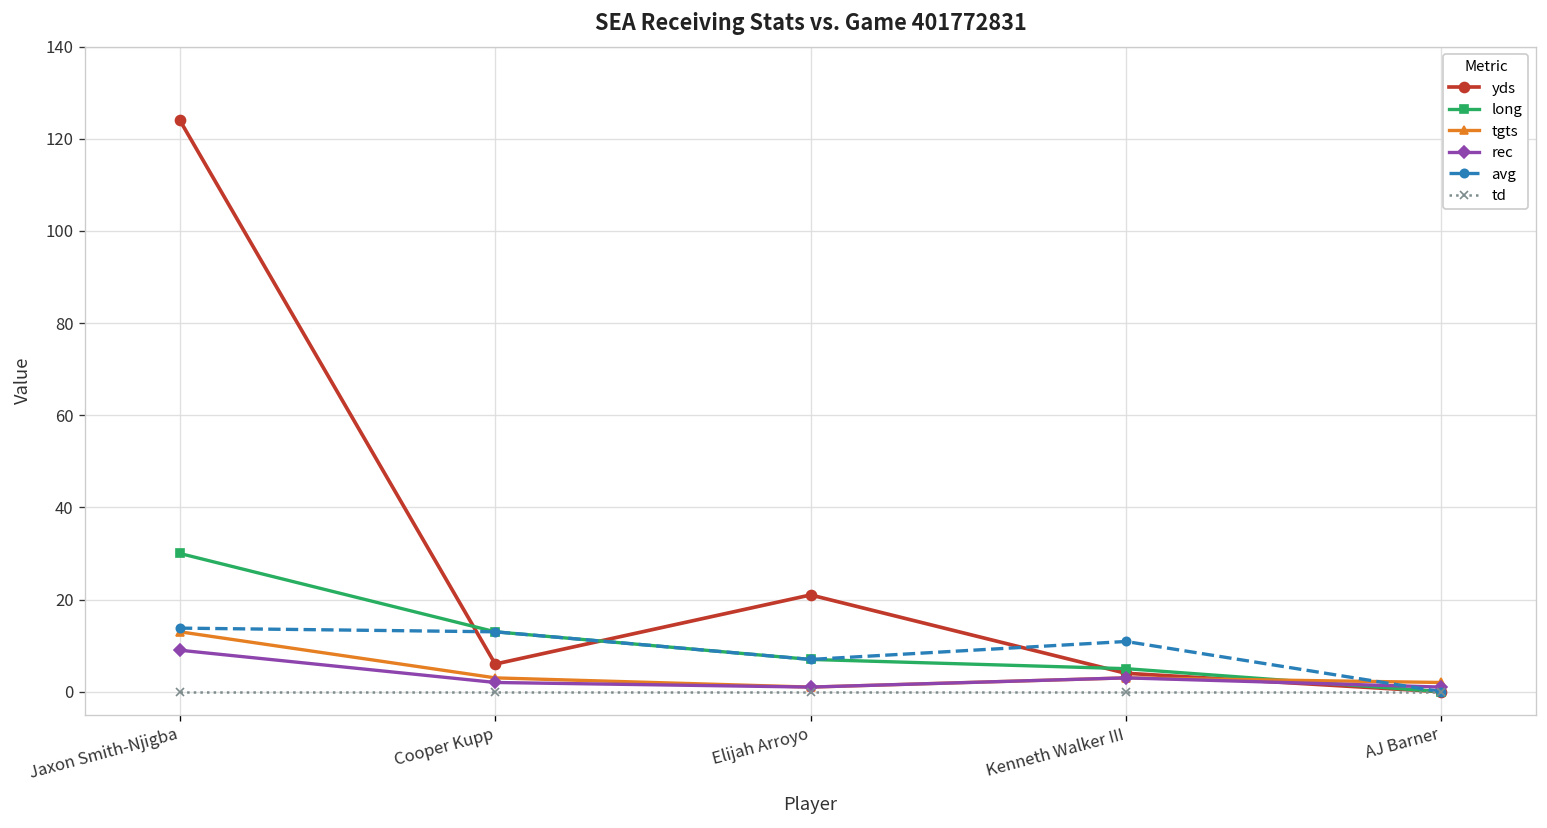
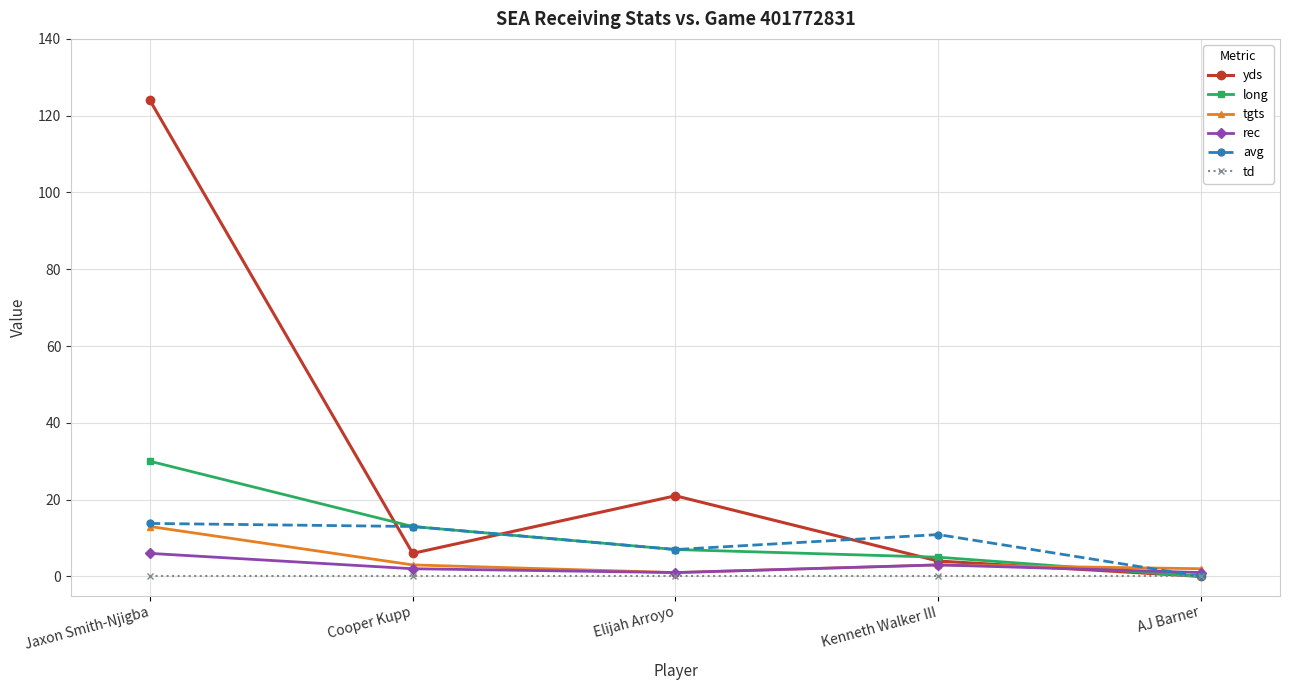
  {
    "yds": {
      "Jaxon Smith-Njigba": 124,
      "Cooper Kupp": 6,
      "Elijah Arroyo": 21,
      "Kenneth Walker III": 4
    },
    "long": {
      "Jaxon Smith-Njigba": 30,
      "Kenneth Walker III": 5
    },
    "tgts": {
      "Jaxon Smith-Njigba": 13,
      "Cooper Kupp": 3,
      "AJ Barner": 2
    },
    "rec": {
-     "Jaxon Smith-Njigba": 9,
+     "Jaxon Smith-Njigba": 6,
      "Cooper Kupp": 2,
      "AJ Barner": 1
    },
    "avg": {
      "Jaxon Smith-Njigba": 14,
      "Kenneth Walker III": 11
    },
    "td": {
      "Jaxon Smith-Njigba": 0,
      "Cooper Kupp": 0,
      "Elijah Arroyo": 0,
      "Kenneth Walker III": 0
    }
  }
